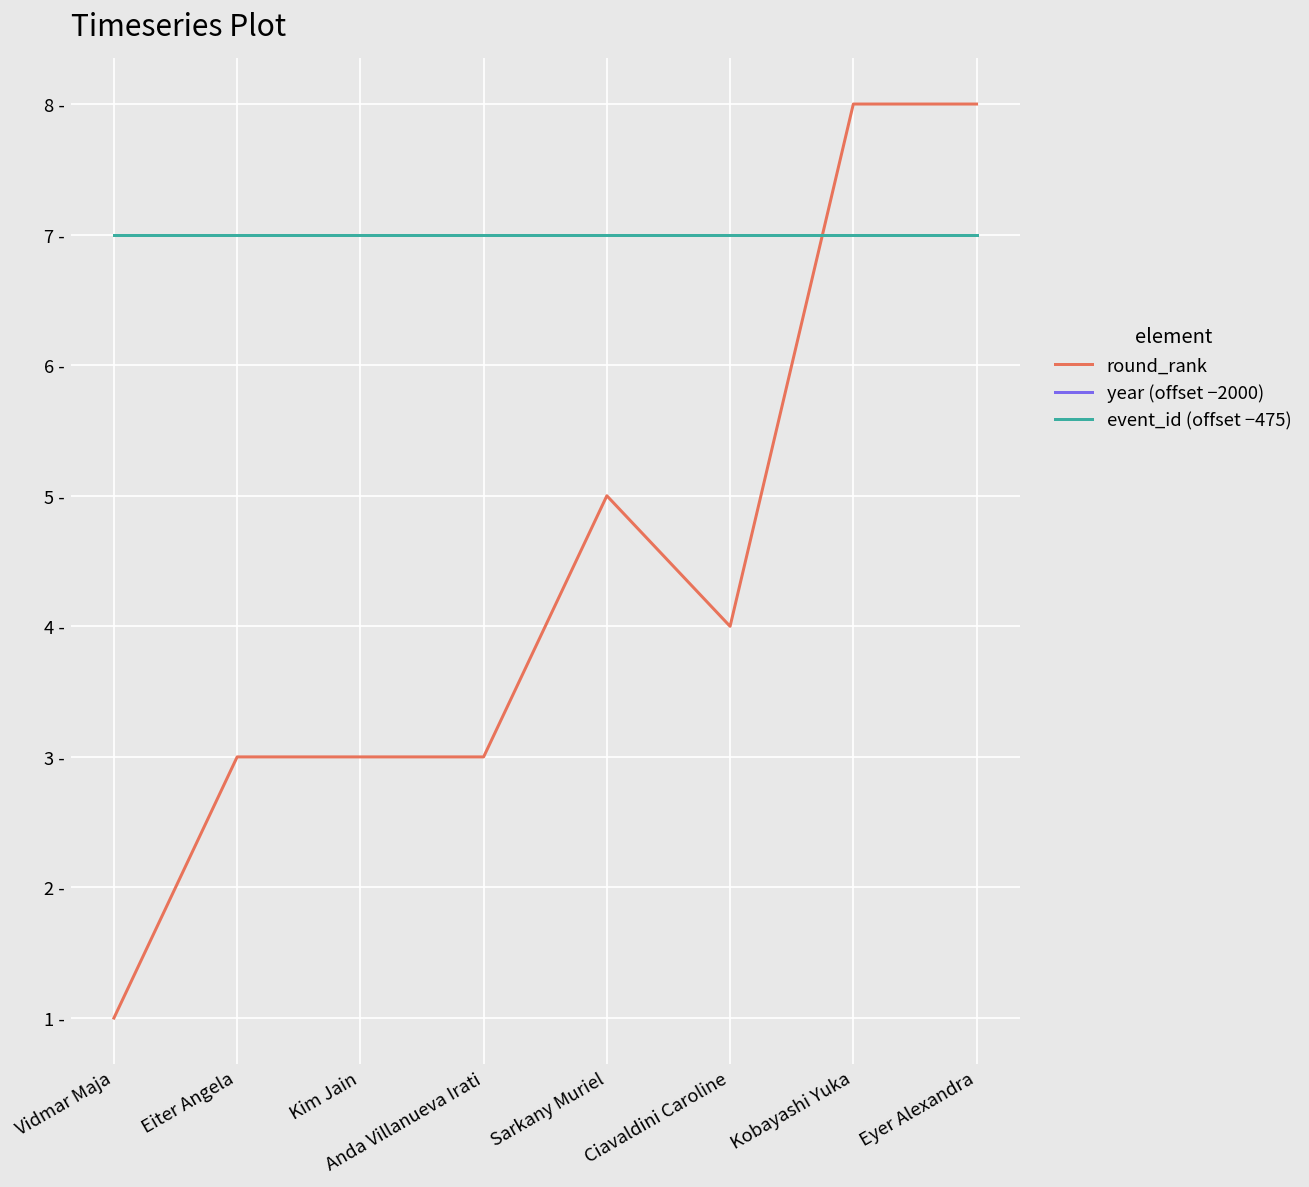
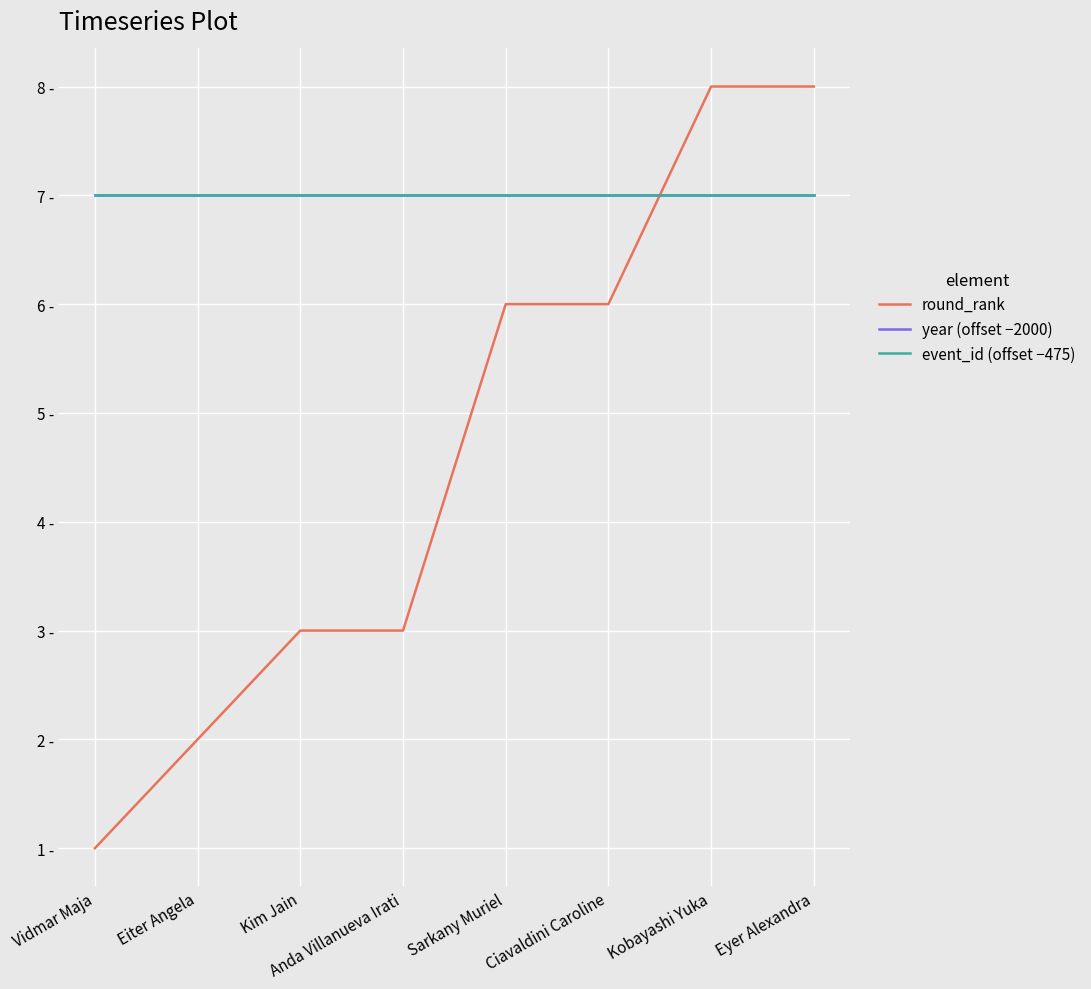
  {
    "round_rank": {
      "Vidmar Maja": "1 -",
-     "Eiter Angela": "3 -",
+     "Eiter Angela": "2 -",
      "Kim Jain": "3 -",
      "Anda Villanueva Irati": "3 -",
-     "Sarkany Muriel": "5 -",
-     "Ciavaldini Caroline": "4 -",
+     "Sarkany Muriel": "6 -",
+     "Ciavaldini Caroline": "6 -",
      "Kobayashi Yuka": "8 -",
      "Eyer Alexandra": "8 -"
    },
    "event_id (offset −475)": {
      "Vidmar Maja": "7 -",
      "Eiter Angela": "7 -",
      "Kim Jain": "7 -",
      "Anda Villanueva Irati": "7 -",
      "Sarkany Muriel": "7 -",
      "Ciavaldini Caroline": "7 -",
      "Kobayashi Yuka": "7 -",
      "Eyer Alexandra": "7 -"
    }
  }
